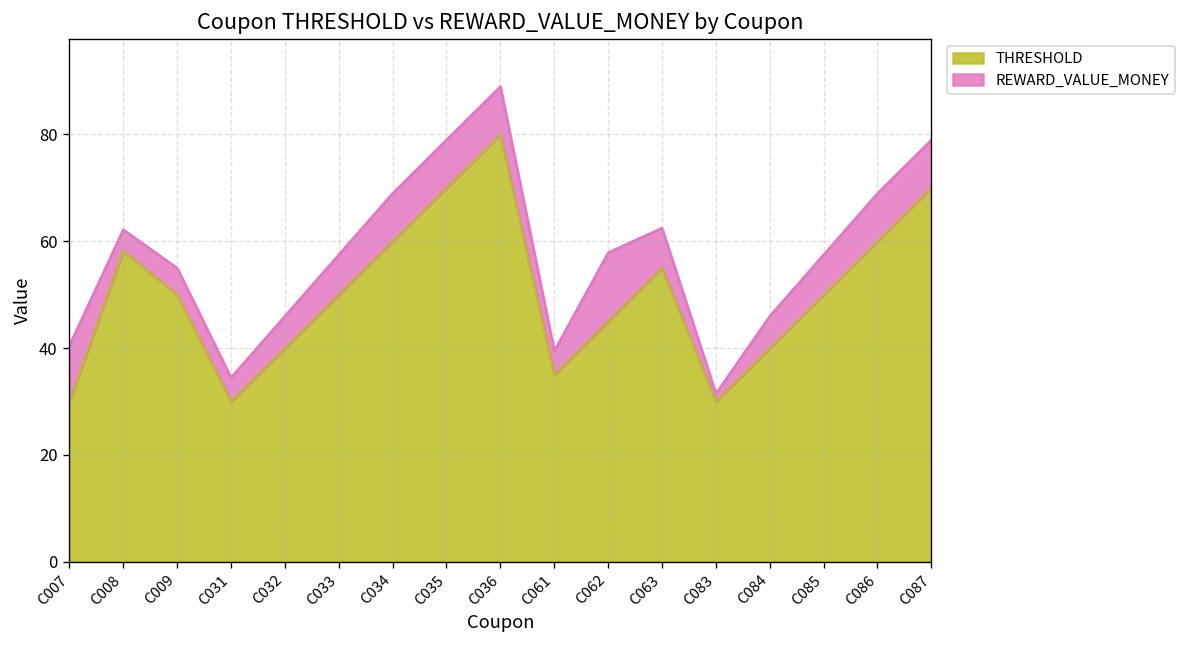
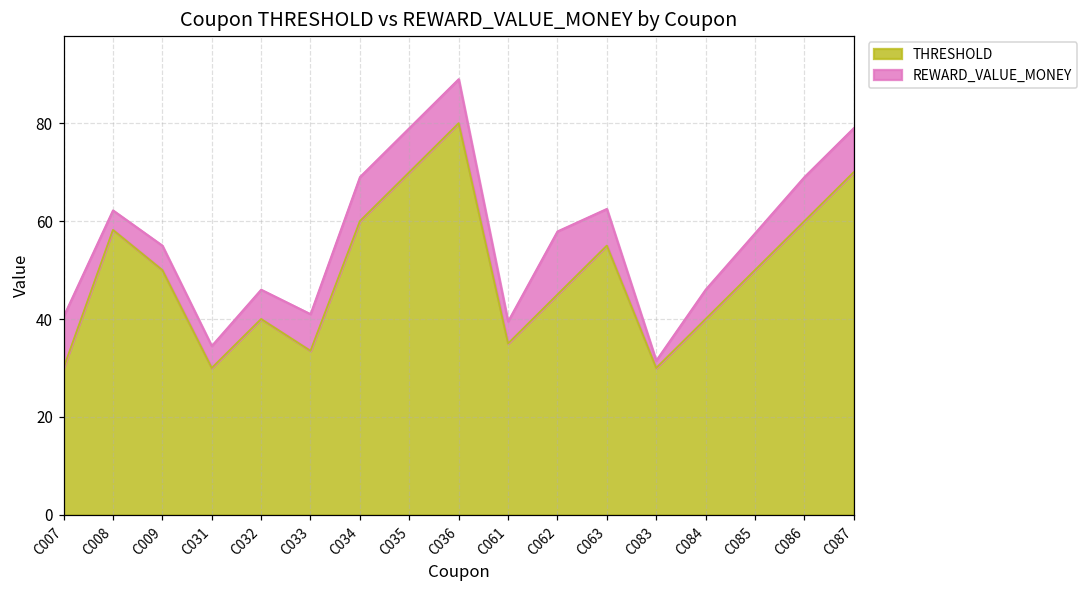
  {
    "THRESHOLD": {
      "C007": 30,
      "C008": 58,
      "C009": 50,
      "C031": 30,
      "C032": 40,
-     "C033": 50,
+     "C033": 34,
      "C034": 60,
      "C035": 70,
      "C036": 80,
      "C061": 35,
      "C062": 45,
      "C063": 55,
      "C083": 30,
      "C084": 40,
      "C085": 50,
      "C086": 60,
      "C087": 70
    },
    "REWARD_VALUE_MONEY": {
      "C007": 11,
      "C008": 4,
      "C009": 5,
      "C031": 5,
      "C032": 6,
      "C033": 8,
      "C034": 9,
      "C035": 9,
      "C036": 9,
      "C061": 5,
      "C062": 13,
      "C063": 8,
      "C083": 2,
      "C084": 6,
      "C085": 8,
      "C086": 9,
      "C087": 9
    }
  }
